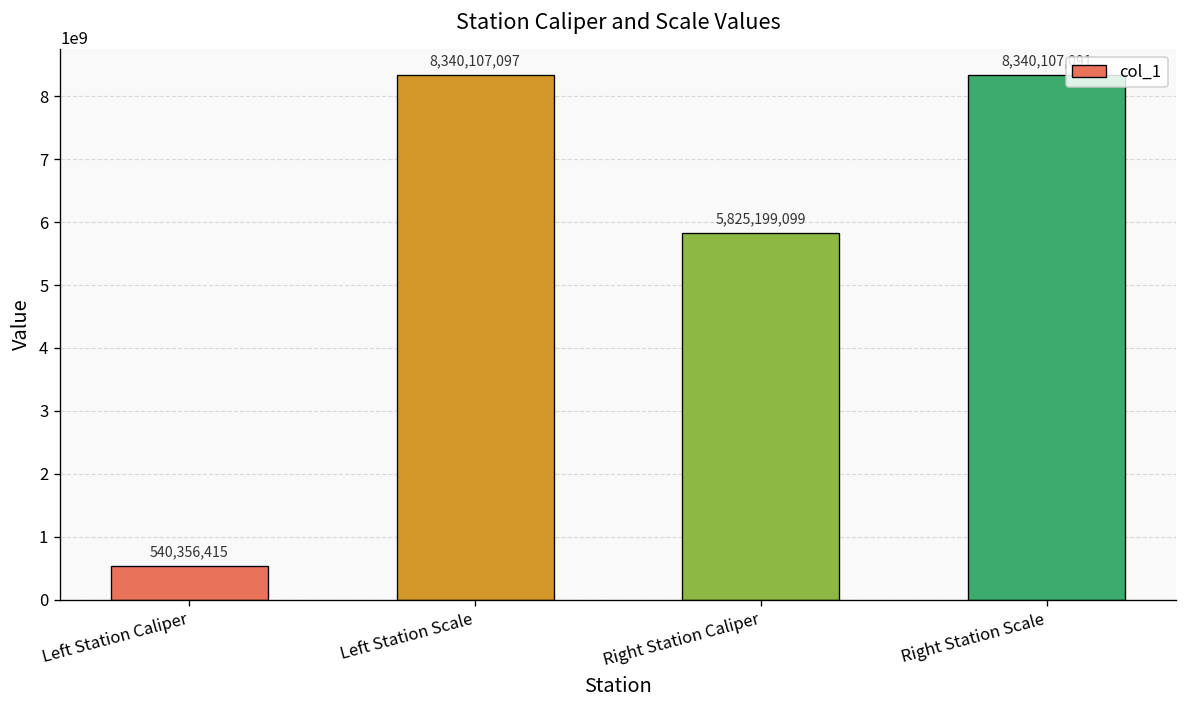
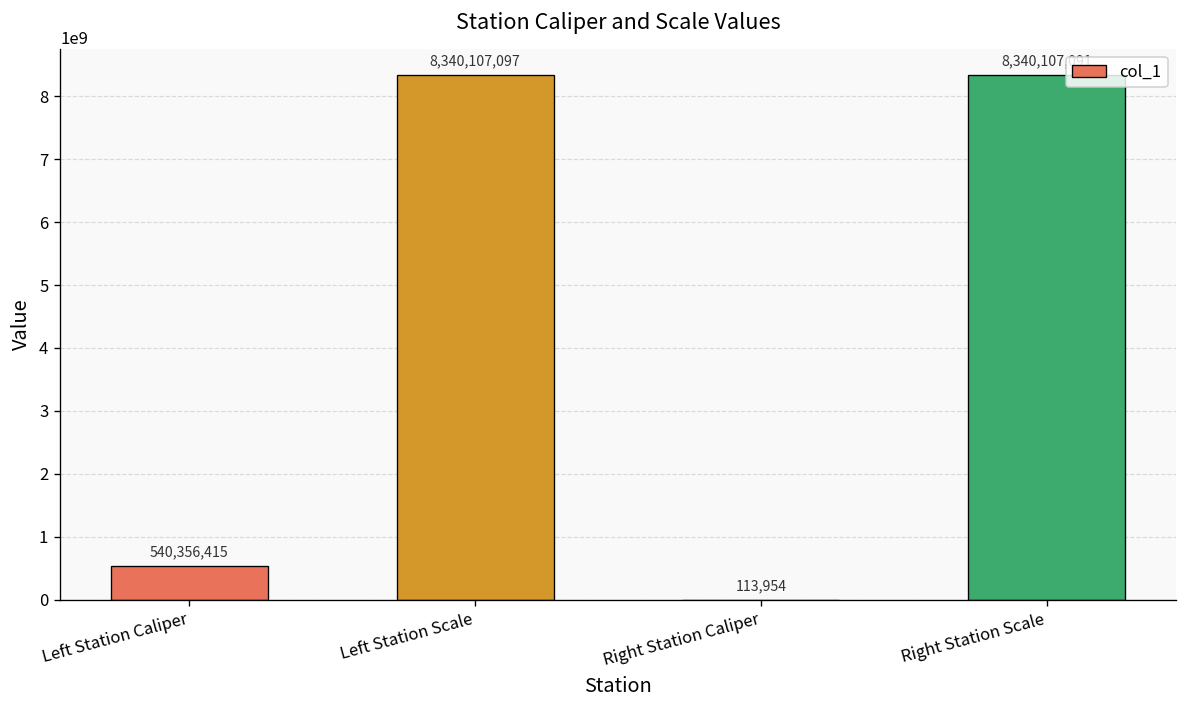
  {
    "Left Station Caliper": "540,356,415",
    "Left Station Scale": "8,340,107,097",
-   "Right Station Caliper": "5,825,199,099"
+   "Right Station Caliper": "113,954"
  }
